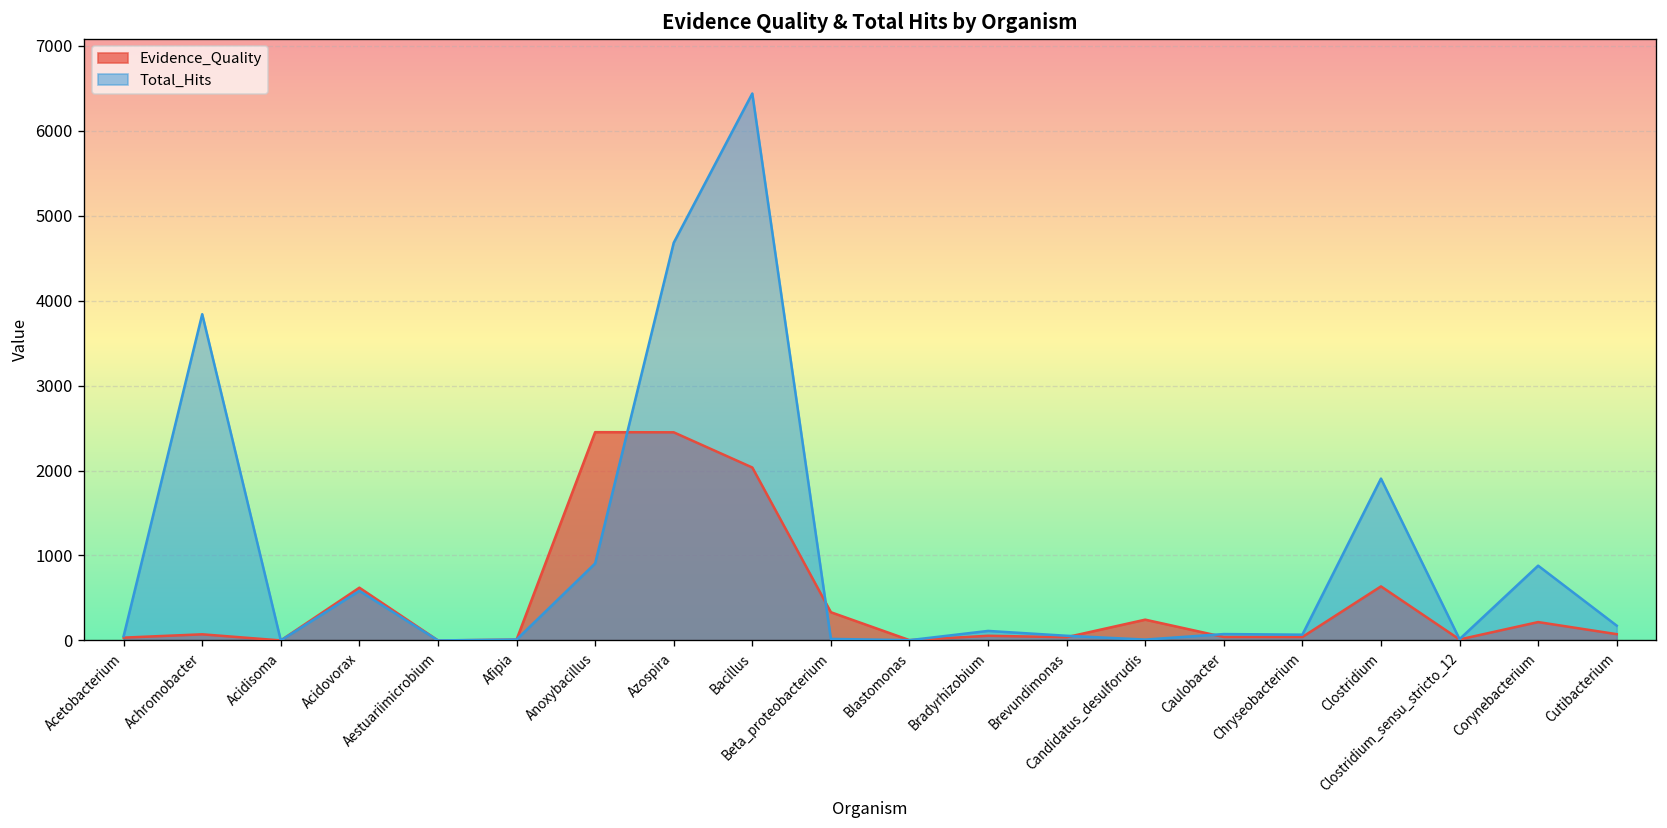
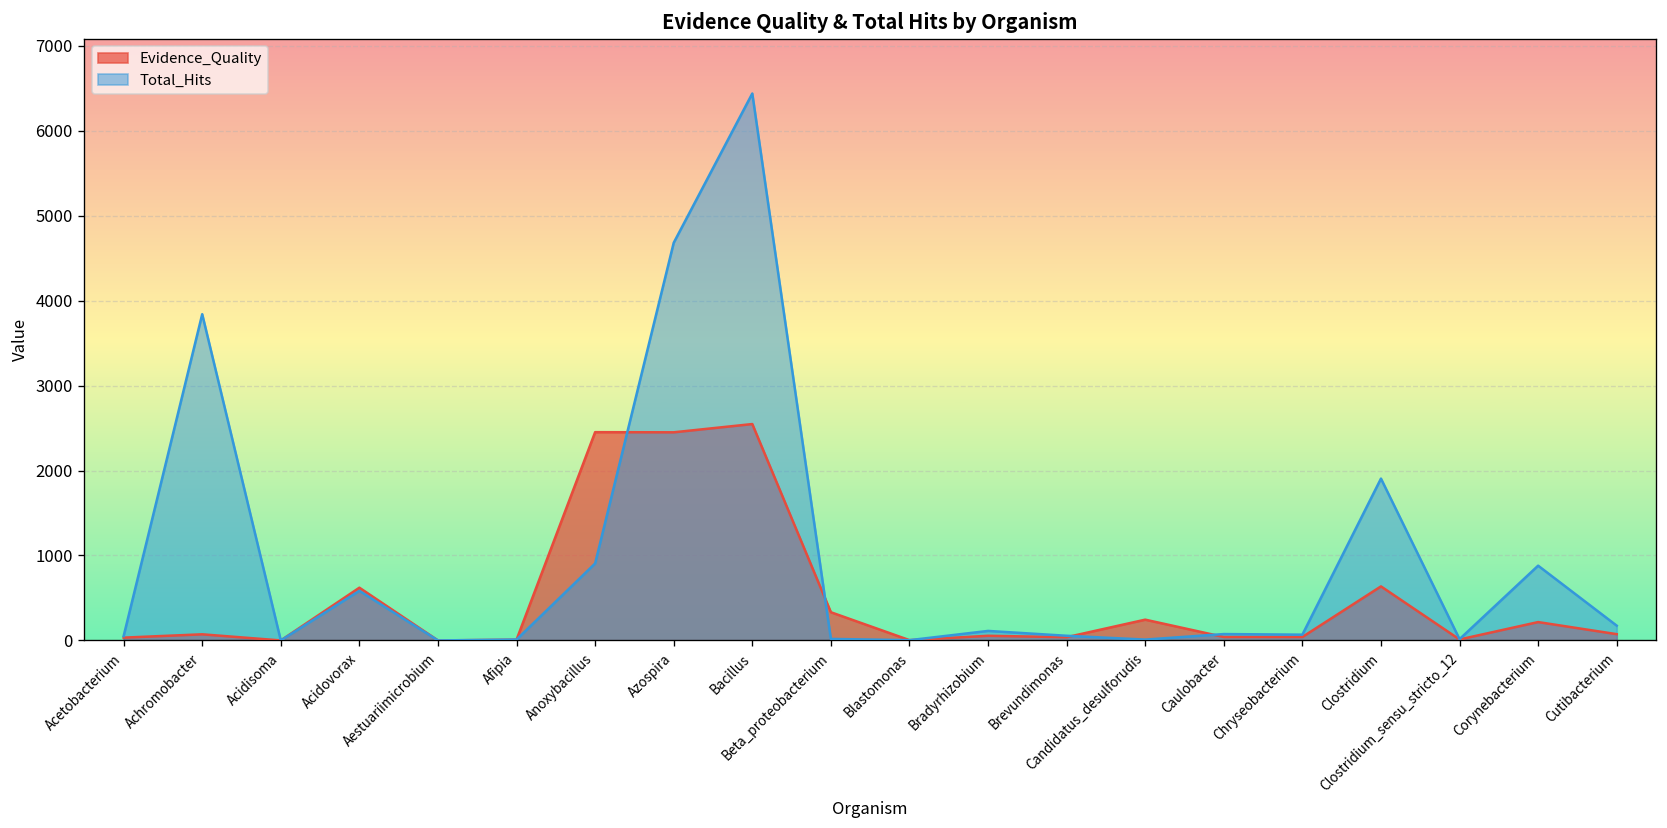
  {
    "Evidence_Quality": {
      "Achromobacter": 100,
      "Acidovorax": 600,
      "Anoxybacillus": 2500,
      "Azospira": 2400,
-     "Bacillus": 2000,
+     "Bacillus": 2500,
      "Beta_proteobacterium": 300,
      "Bradyrhizobium": 100,
      "Candidatus_desulforudis": 200,
      "Clostridium": 600,
      "Corynebacterium": 200,
      "Cutibacterium": 100
    },
    "Total_Hits": {
      "Achromobacter": 3800,
      "Acidovorax": 600,
      "Anoxybacillus": 900,
      "Azospira": 4700,
      "Bacillus": 6400,
      "Beta_proteobacterium": 0,
      "Bradyrhizobium": 100,
      "Candidatus_desulforudis": 0,
      "Clostridium": 1900,
      "Corynebacterium": 900,
      "Cutibacterium": 200
    }
  }
